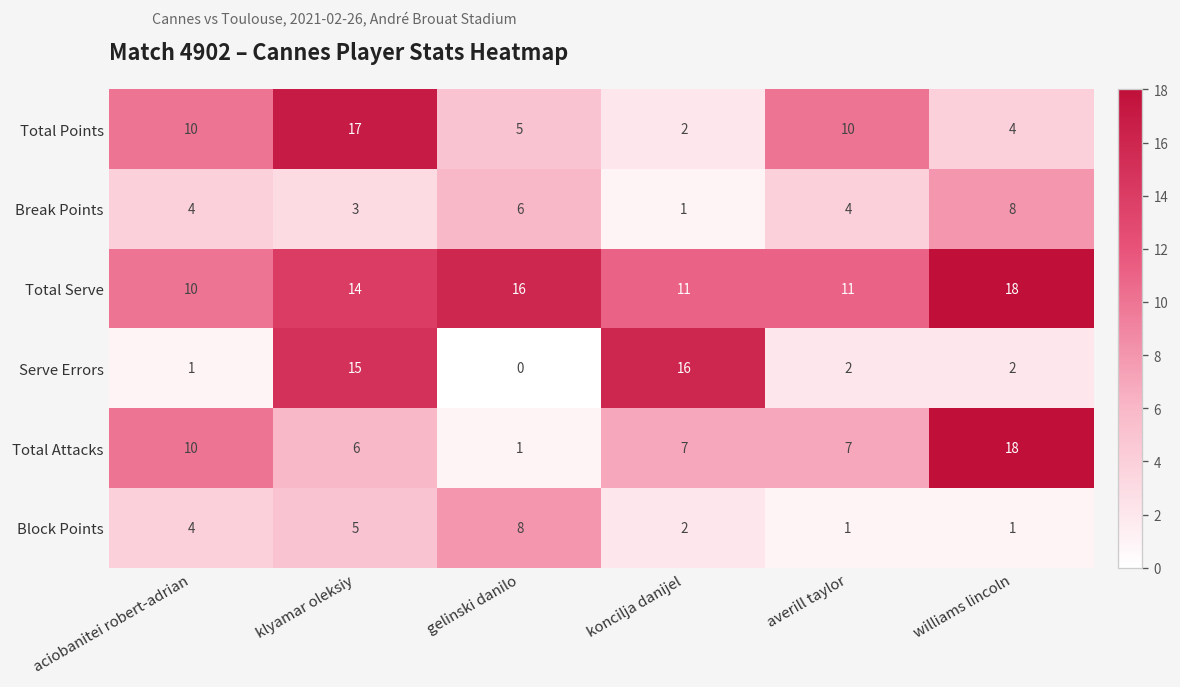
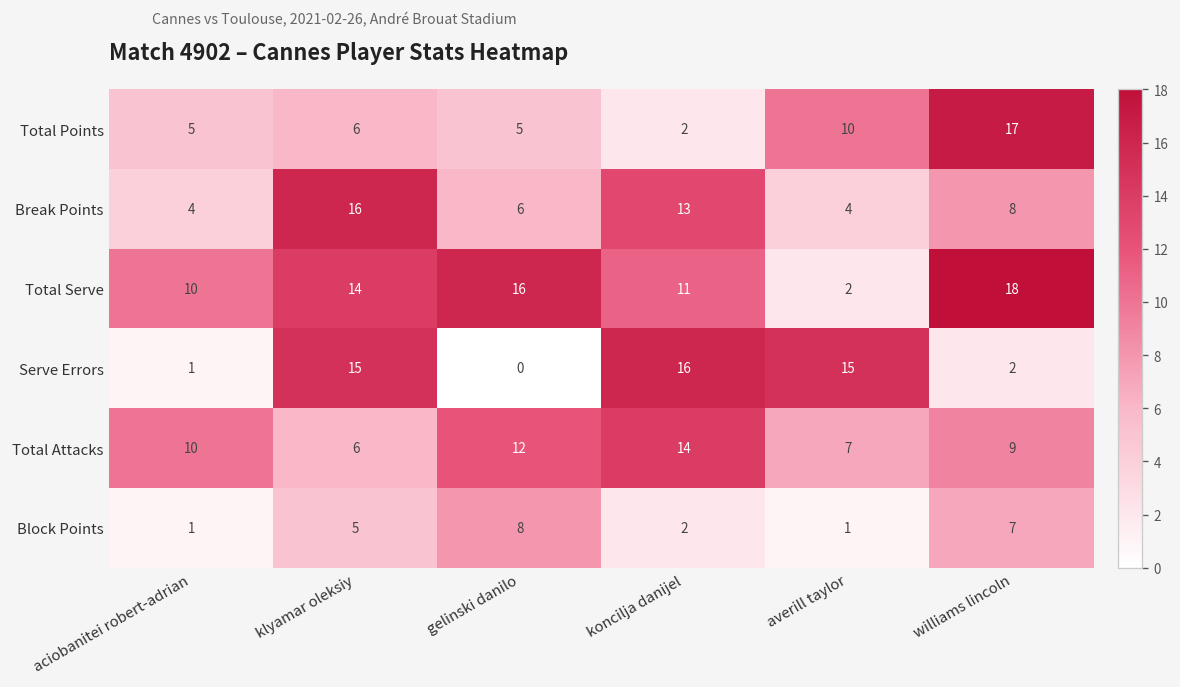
  {
    "Total Points": {
-     "aciobanitei robert-adrian": 10,
-     "klyamar oleksiy": 17,
+     "aciobanitei robert-adrian": 5,
+     "klyamar oleksiy": 6,
      "gelinski danilo": 5,
      "koncilja danijel": 2,
      "averill taylor": 10,
-     "williams lincoln": 4
+     "williams lincoln": 17
    },
    "Break Points": {
      "aciobanitei robert-adrian": 4,
-     "klyamar oleksiy": 3,
+     "klyamar oleksiy": 16,
      "gelinski danilo": 6,
-     "koncilja danijel": 1,
+     "koncilja danijel": 13,
      "averill taylor": 4,
      "williams lincoln": 8
    },
    "Total Serve": {
      "aciobanitei robert-adrian": 10,
      "klyamar oleksiy": 14,
      "gelinski danilo": 16,
      "koncilja danijel": 11,
-     "averill taylor": 11,
+     "averill taylor": 2,
      "williams lincoln": 18
    },
    "Serve Errors": {
      "aciobanitei robert-adrian": 1,
      "klyamar oleksiy": 15,
      "gelinski danilo": 0,
      "koncilja danijel": 16,
-     "averill taylor": 2,
+     "averill taylor": 15,
      "williams lincoln": 2
    },
    "Total Attacks": {
      "aciobanitei robert-adrian": 10,
      "klyamar oleksiy": 6,
-     "gelinski danilo": 1,
-     "koncilja danijel": 7,
+     "gelinski danilo": 12,
+     "koncilja danijel": 14,
      "averill taylor": 7,
-     "williams lincoln": 18
+     "williams lincoln": 9
    },
    "Block Points": {
-     "aciobanitei robert-adrian": 4,
+     "aciobanitei robert-adrian": 1,
      "klyamar oleksiy": 5,
      "gelinski danilo": 8,
      "koncilja danijel": 2,
      "averill taylor": 1,
-     "williams lincoln": 1
+     "williams lincoln": 7
    }
  }
